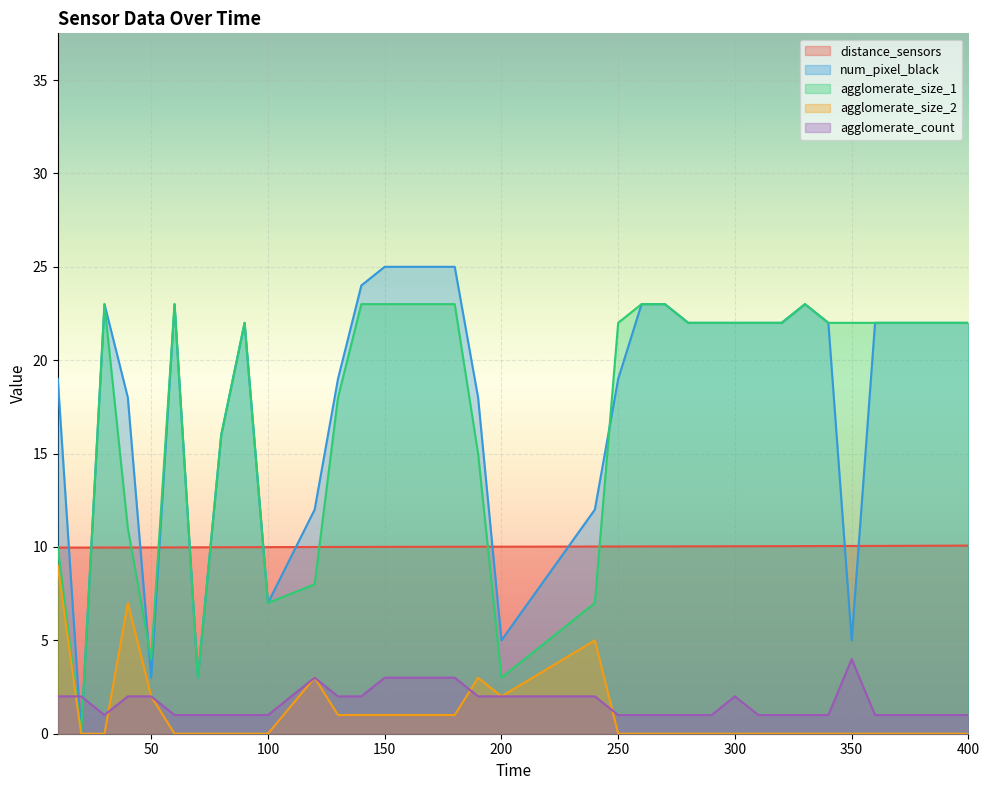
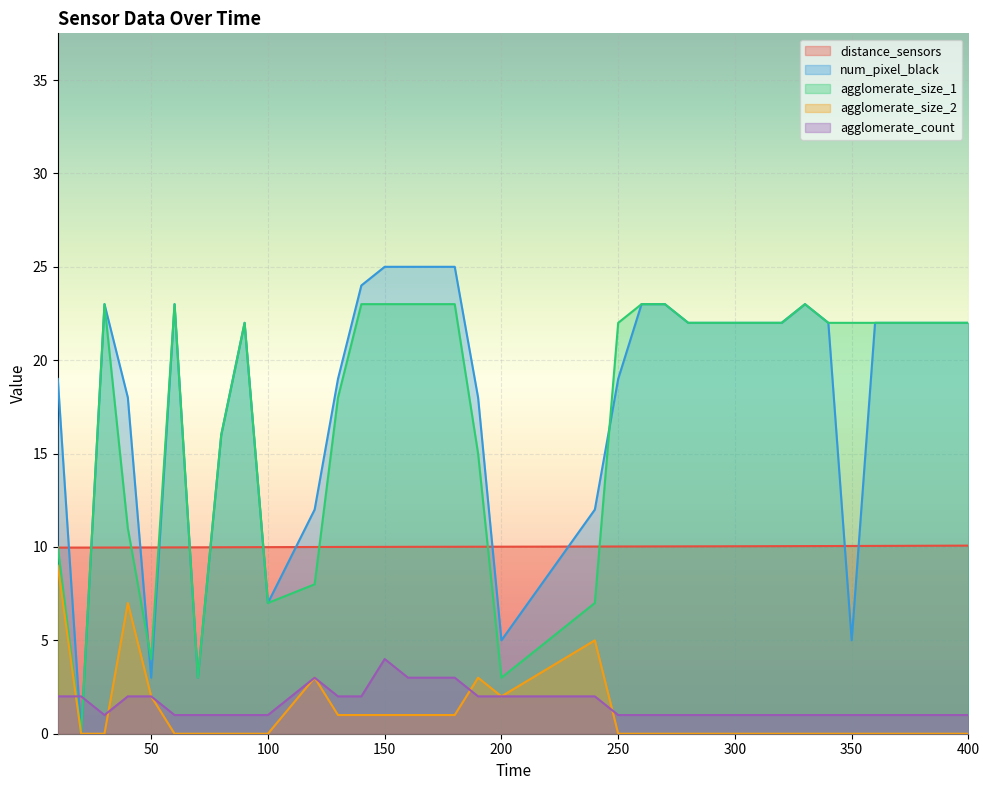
  {
    "num_pixel_black": {
      "50": 3,
      "150": 25,
      "200": 5,
      "250": 19,
      "350": 5
    },
    "agglomerate_size_1": {
      "50": 4,
      "150": 23,
      "200": 3,
      "250": 22,
      "350": 22
    },
    "agglomerate_count": {
      "100": 1,
-     "150": 3,
+     "150": 4,
      "250": 1,
-     "300": 2,
-     "350": 4,
+     "300": 1,
+     "350": 1,
      "400": 1
    }
  }
